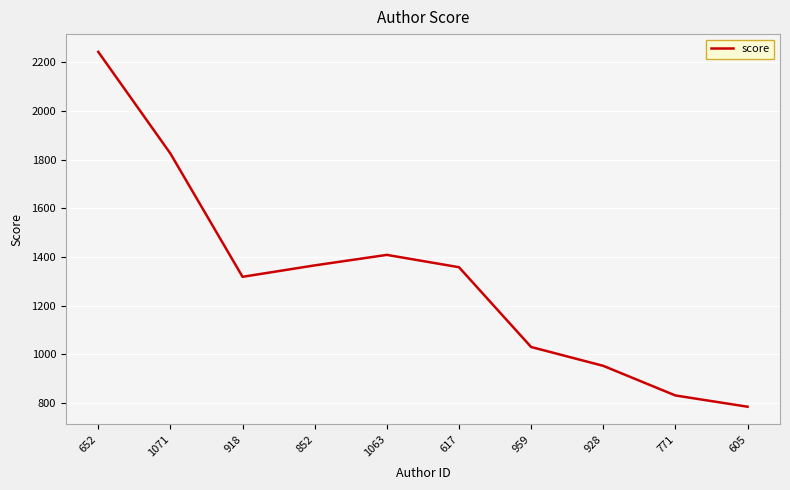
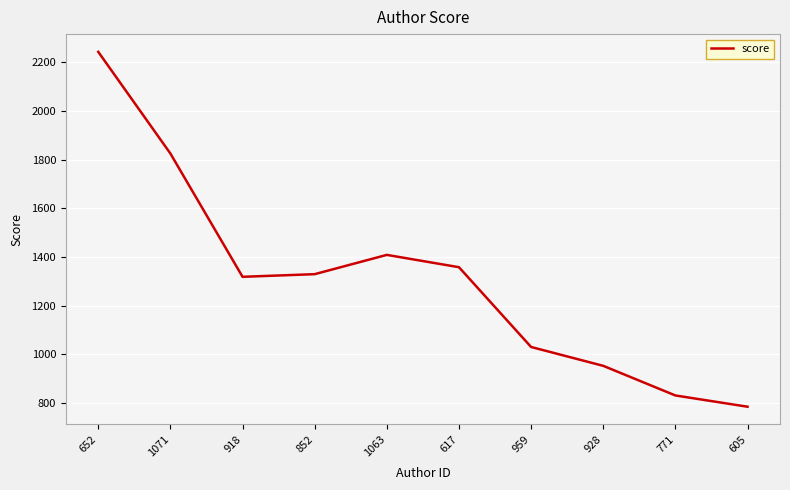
  {
    "652": 2240,
    "1071": 1820,
    "918": 1320,
-   "852": 1370,
+   "852": 1330,
    "1063": 1410,
    "617": 1360,
    "959": 1030,
    "928": 950,
    "771": 830,
    "605": 790
  }
